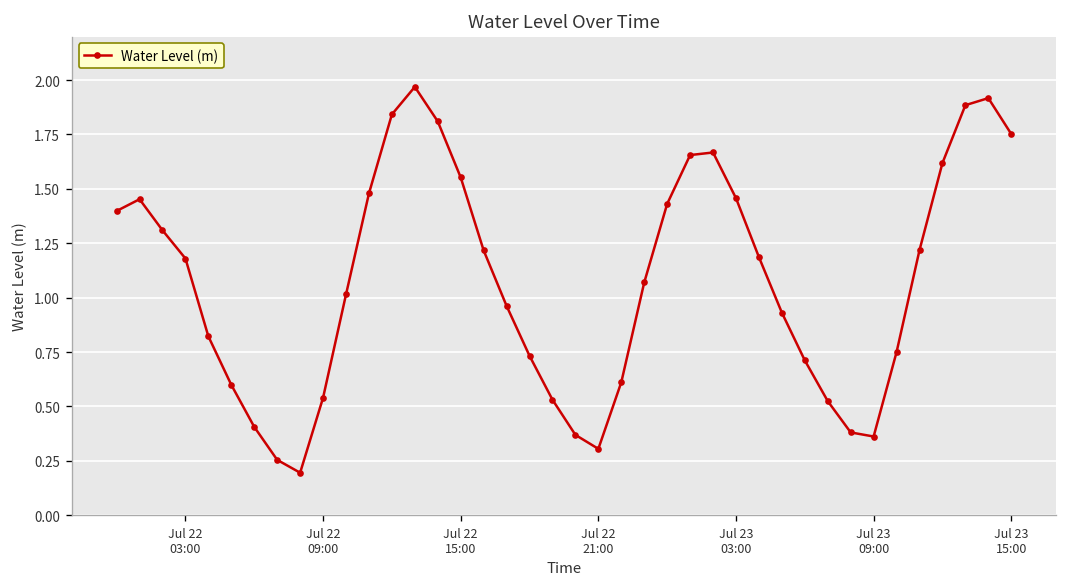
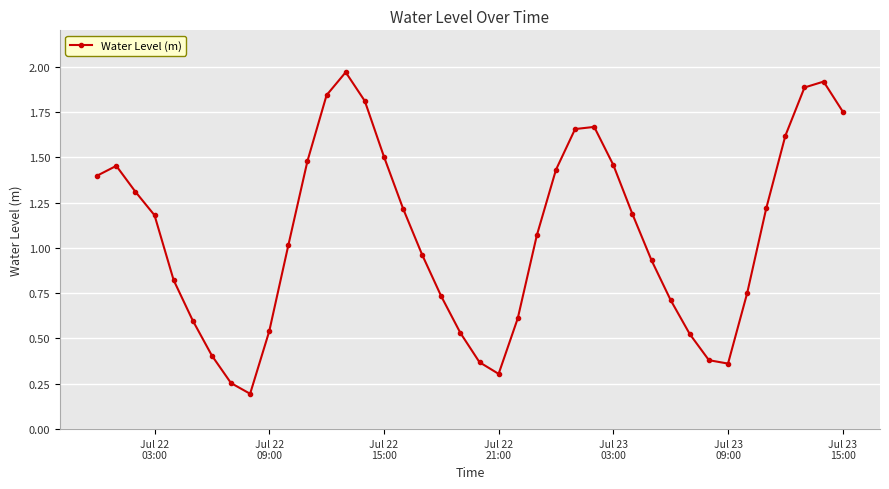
  {
    "Jul 22 03:00": 1.18,
    "Jul 22 09:00": 0.54,
-   "Jul 22 15:00": 1.55,
+   "Jul 22 15:00": 1.50,
    "Jul 22 21:00": 0.30,
    "Jul 23 03:00": 1.46,
    "Jul 23 09:00": 0.36,
    "Jul 23 15:00": 1.75
  }
